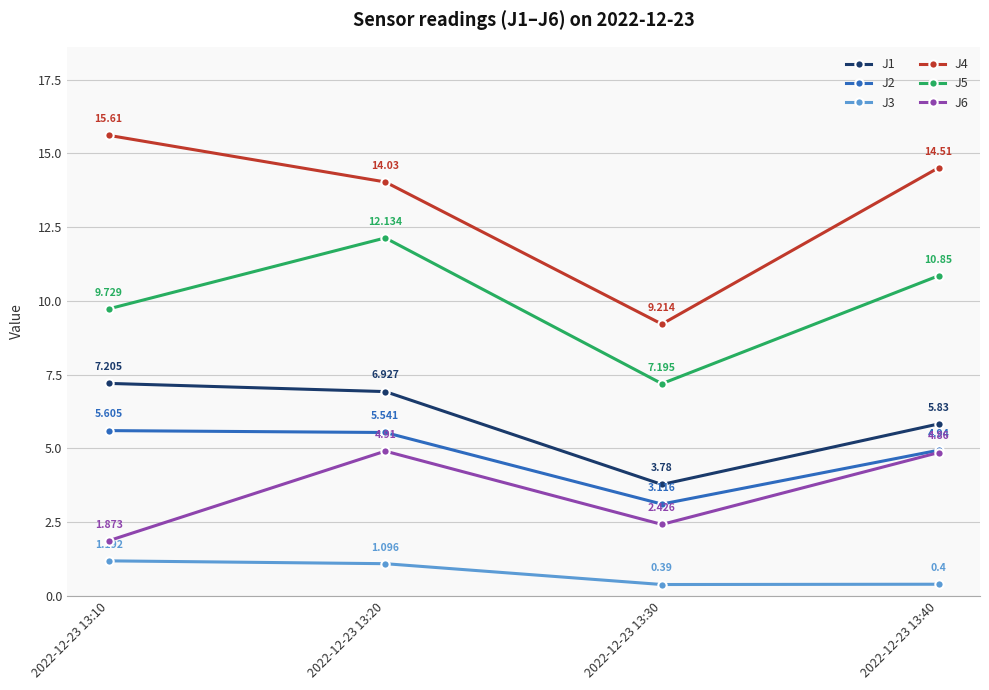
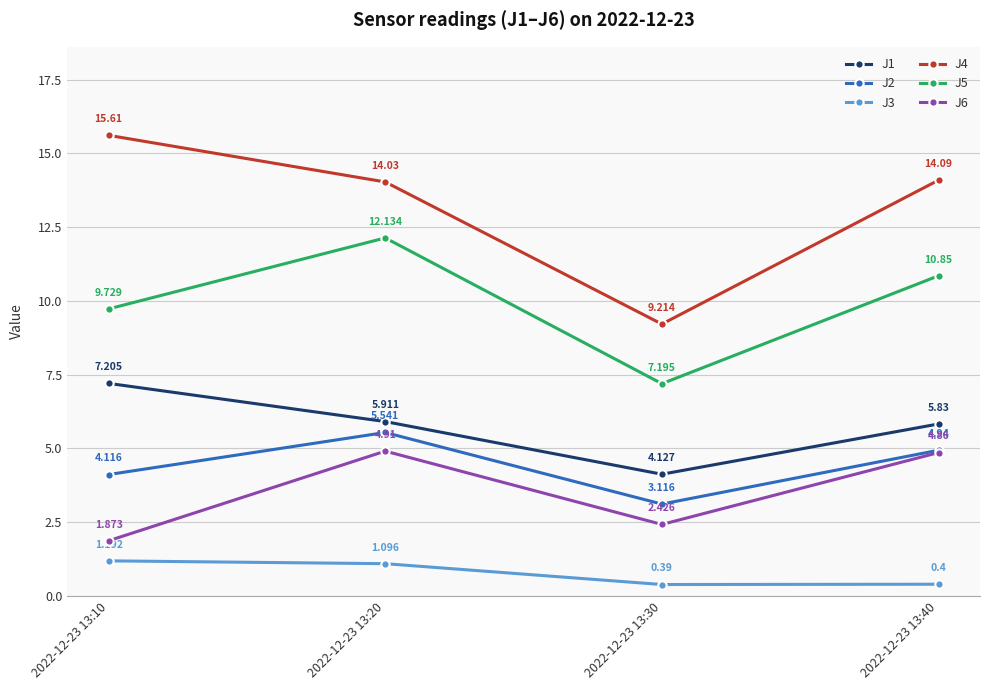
  {
    "J1": {
      "2022-12-23 13:10": 7.205,
-     "2022-12-23 13:20": 6.927,
-     "2022-12-23 13:30": 3.78,
+     "2022-12-23 13:20": 5.911,
+     "2022-12-23 13:30": 4.127,
      "2022-12-23 13:40": 5.83
    },
    "J2": {
-     "2022-12-23 13:10": 5.605,
+     "2022-12-23 13:10": 4.116,
      "2022-12-23 13:20": 5.541
    },
    "J3": {
      "2022-12-23 13:20": 1.096,
      "2022-12-23 13:30": 0.39,
      "2022-12-23 13:40": 0.4
    },
    "J4": {
      "2022-12-23 13:10": 15.61,
      "2022-12-23 13:20": 14.03,
      "2022-12-23 13:30": 9.214,
-     "2022-12-23 13:40": 14.51
+     "2022-12-23 13:40": 14.09
    },
    "J5": {
      "2022-12-23 13:10": 9.729,
      "2022-12-23 13:20": 12.134,
      "2022-12-23 13:30": 7.195,
      "2022-12-23 13:40": 10.85
    },
    "J6": {
      "2022-12-23 13:10": 1.873
    }
  }
